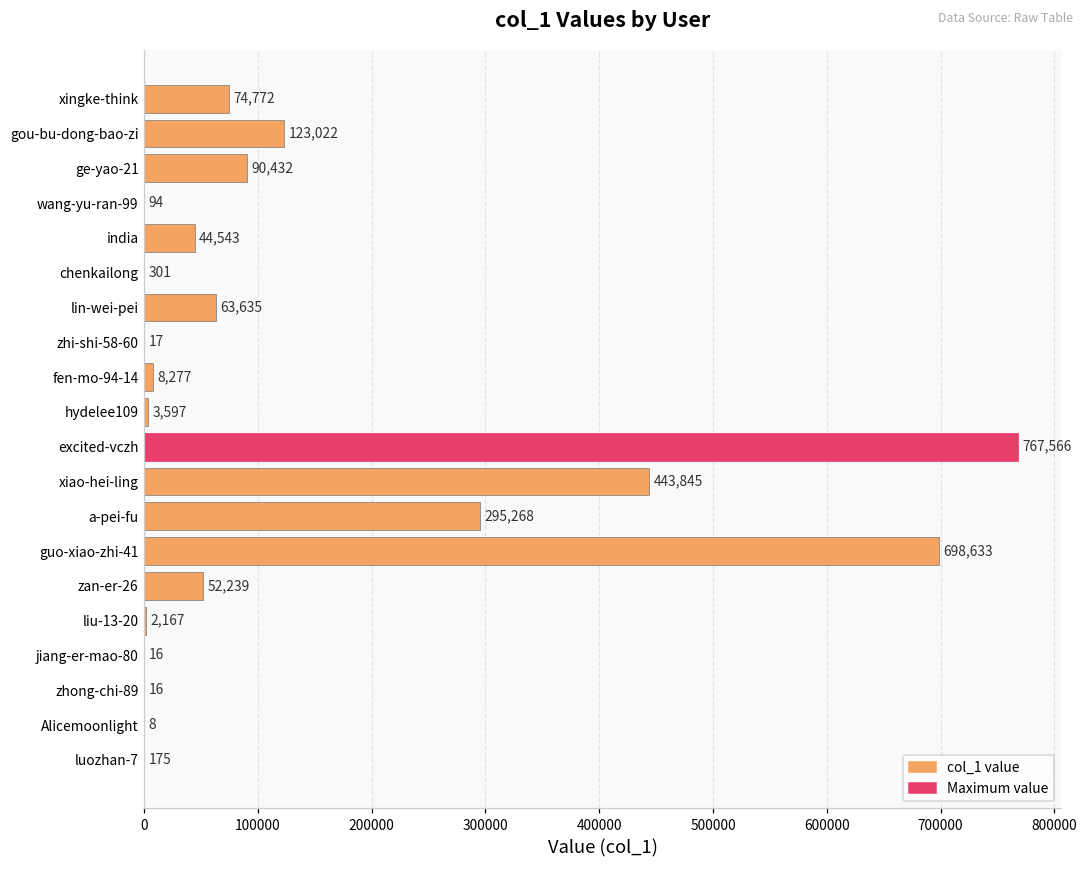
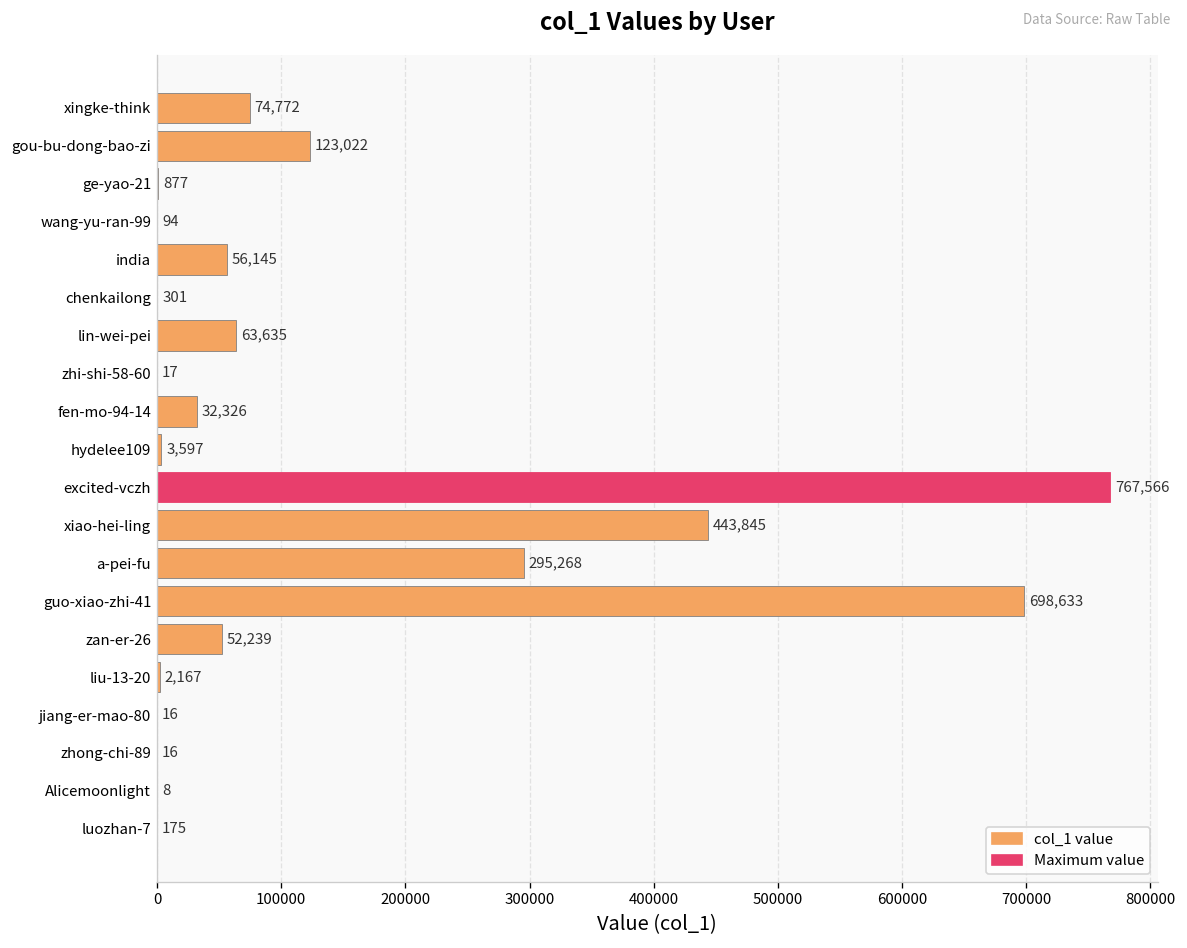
  {
    "xingke-think": "74,772",
    "gou-bu-dong-bao-zi": "123,022",
-   "ge-yao-21": "90,432",
+   "ge-yao-21": "877",
    "wang-yu-ran-99": "94",
-   "india": "44,543",
+   "india": "56,145",
    "chenkailong": "301",
    "lin-wei-pei": "63,635",
    "zhi-shi-58-60": "17",
-   "fen-mo-94-14": "8,277",
+   "fen-mo-94-14": "32,326",
    "hydelee109": "3,597",
    "excited-vczh": "767,566",
    "xiao-hei-ling": "443,845",
    "a-pei-fu": "295,268",
    "guo-xiao-zhi-41": "698,633",
    "zan-er-26": "52,239",
    "liu-13-20": "2,167",
    "jiang-er-mao-80": "16",
    "zhong-chi-89": "16",
    "Alicemoonlight": "8",
    "luozhan-7": "175"
  }
